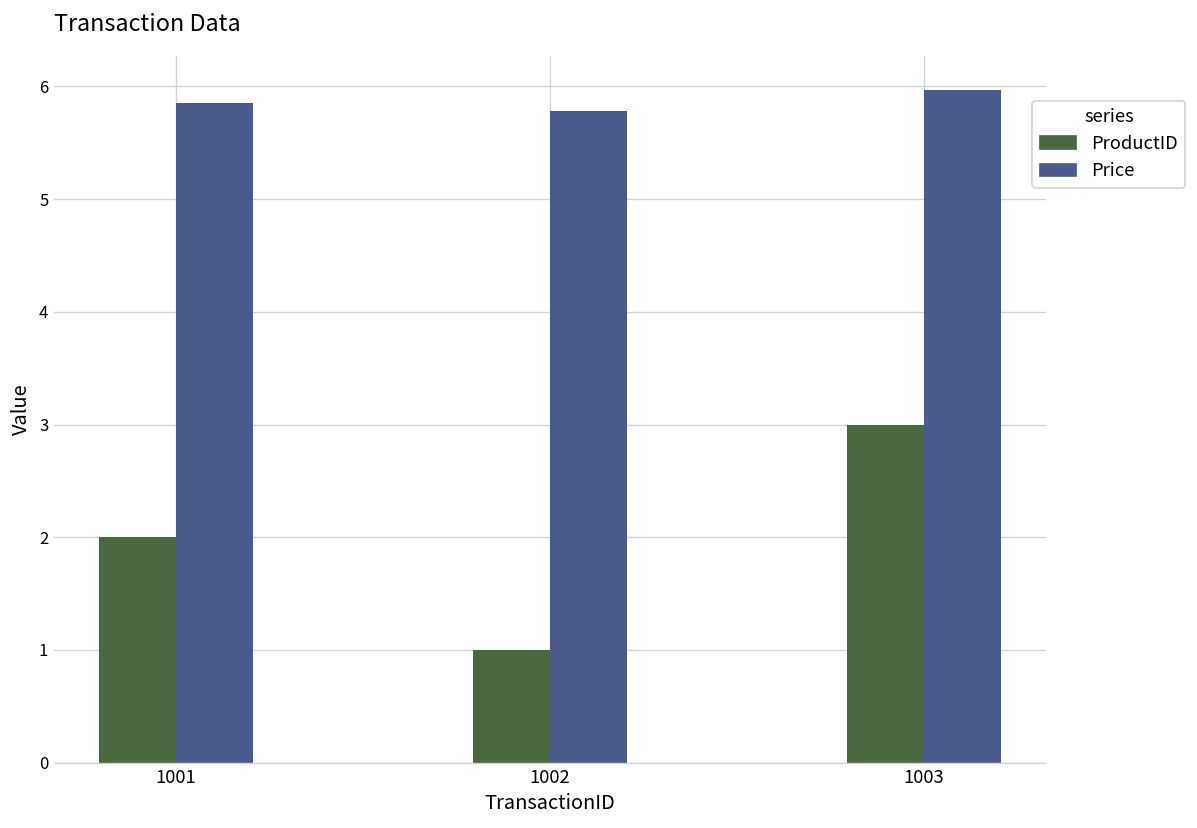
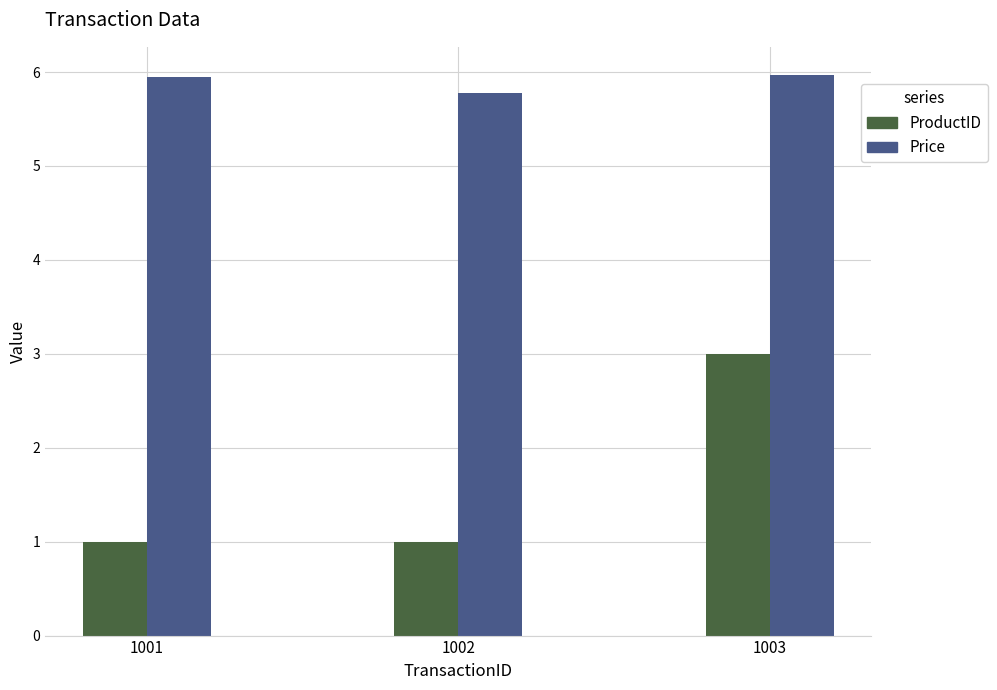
  {
    "ProductID": {
-     "1001": 2,
+     "1001": 1,
      "1002": 1,
      "1003": 3
    },
    "Price": {
-     "1001": 5.9,
+     "1001": 6.0,
      "1002": 5.8,
      "1003": 6.0
    }
  }
